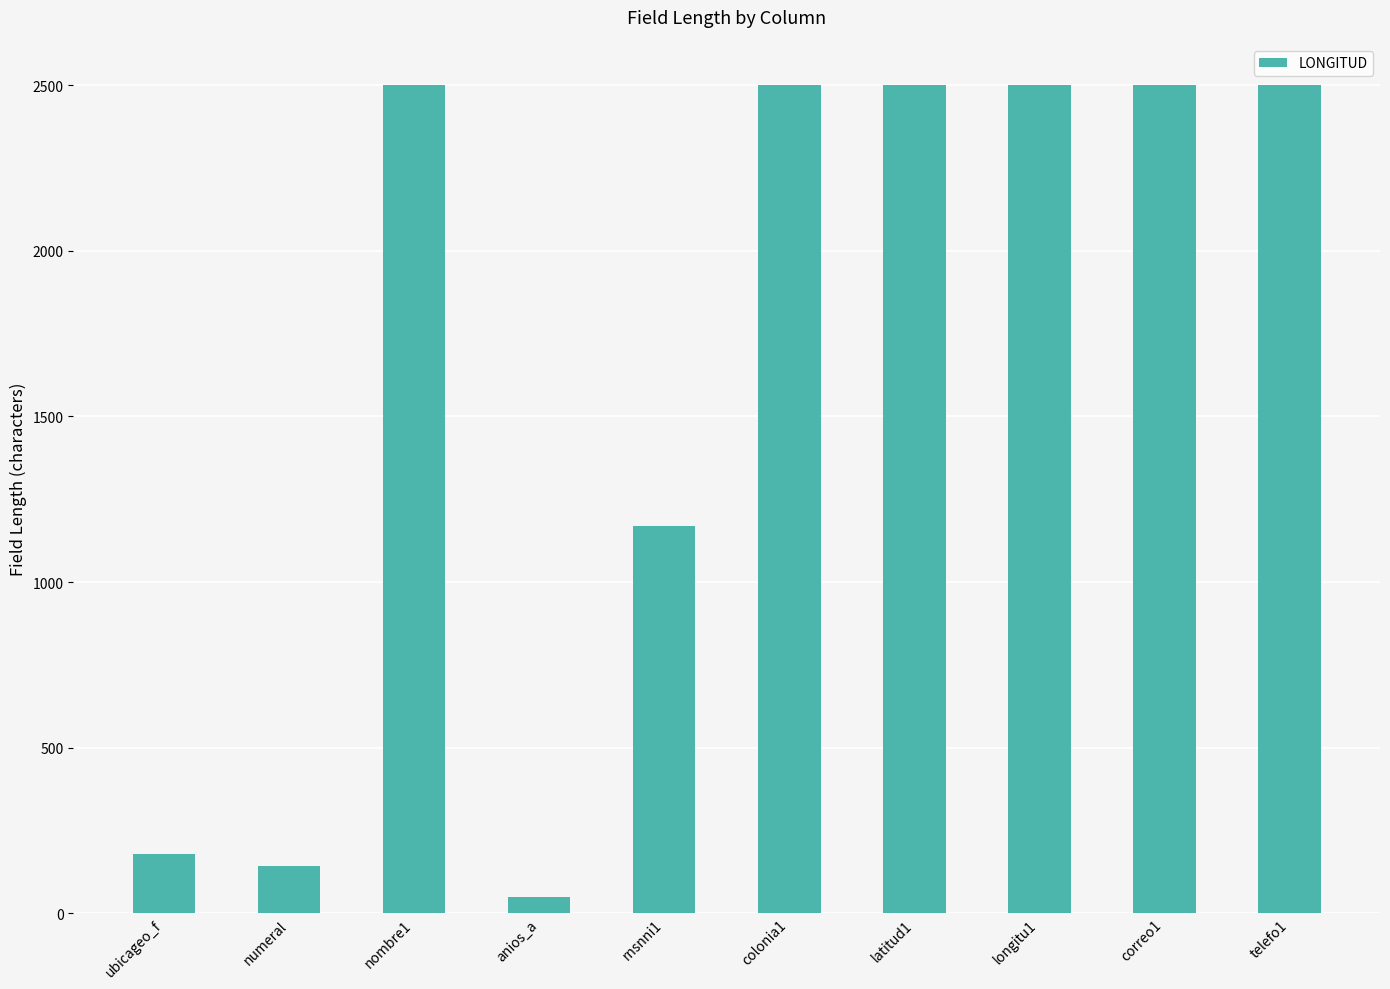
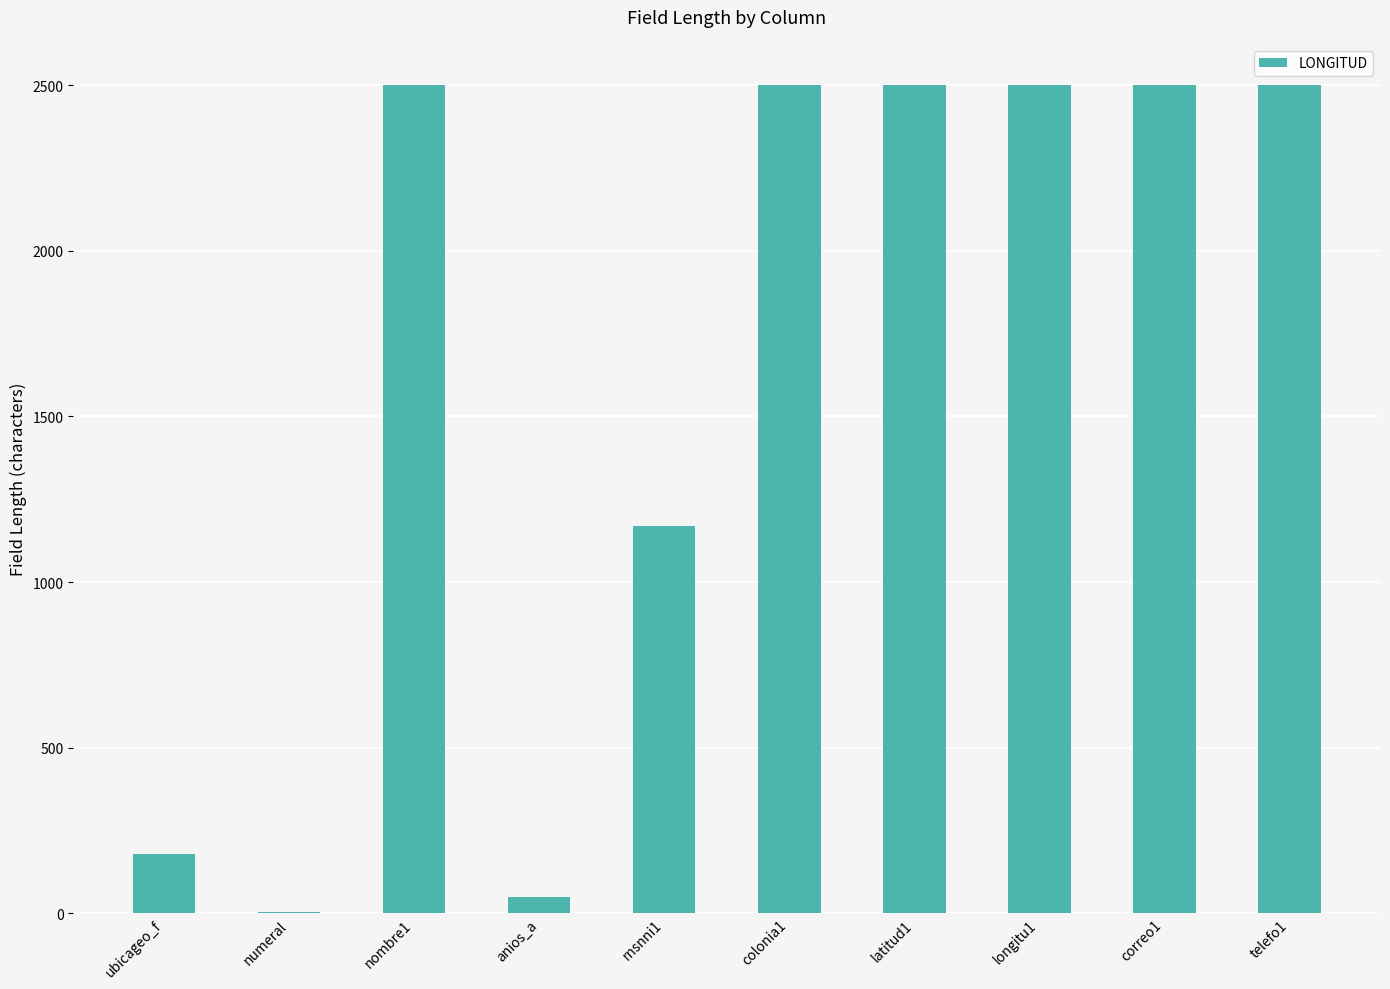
  {
    "ubicageo_f": 180,
-   "numeral": 140,
+   "numeral": 0,
    "nombre1": 2500,
    "anios_a": 50,
    "rnsnni1": 1170,
    "colonia1": 2500,
    "latitud1": 2500,
    "longitu1": 2500,
    "correo1": 2500,
    "telefo1": 2500
  }
